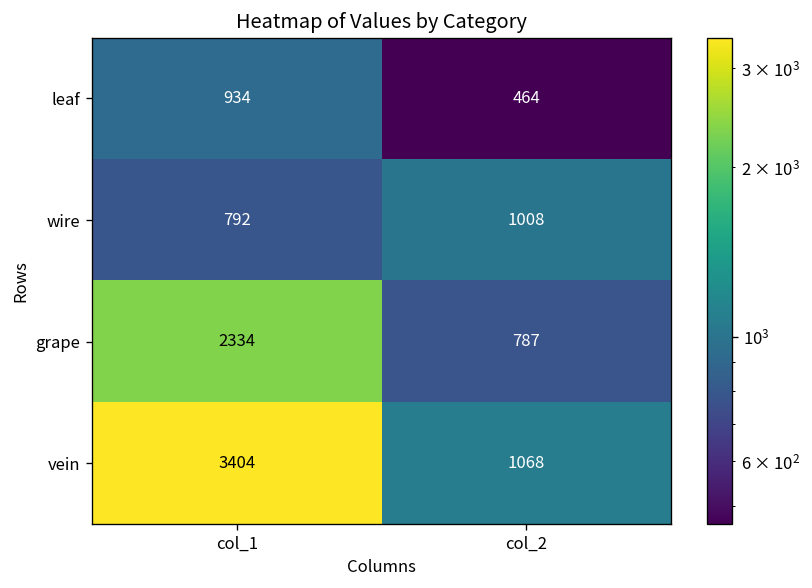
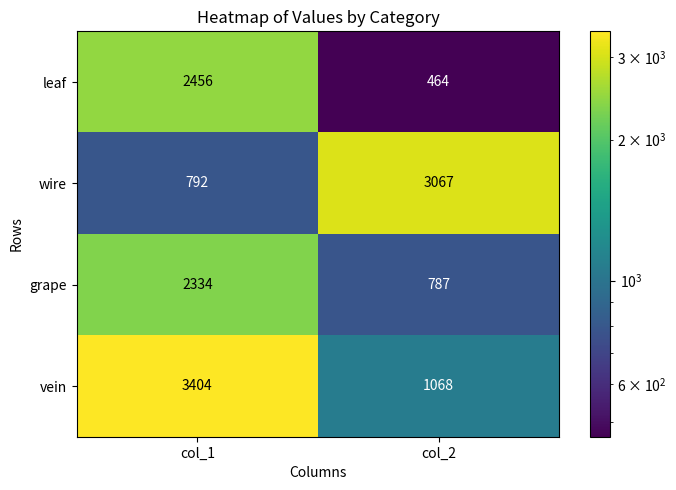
  {
    "leaf": {
-     "col_1": 934,
+     "col_1": 2456,
      "col_2": 464
    },
    "wire": {
      "col_1": 792,
-     "col_2": 1008
+     "col_2": 3067
    },
    "grape": {
      "col_1": 2334,
      "col_2": 787
    },
    "vein": {
      "col_1": 3404,
      "col_2": 1068
    }
  }
